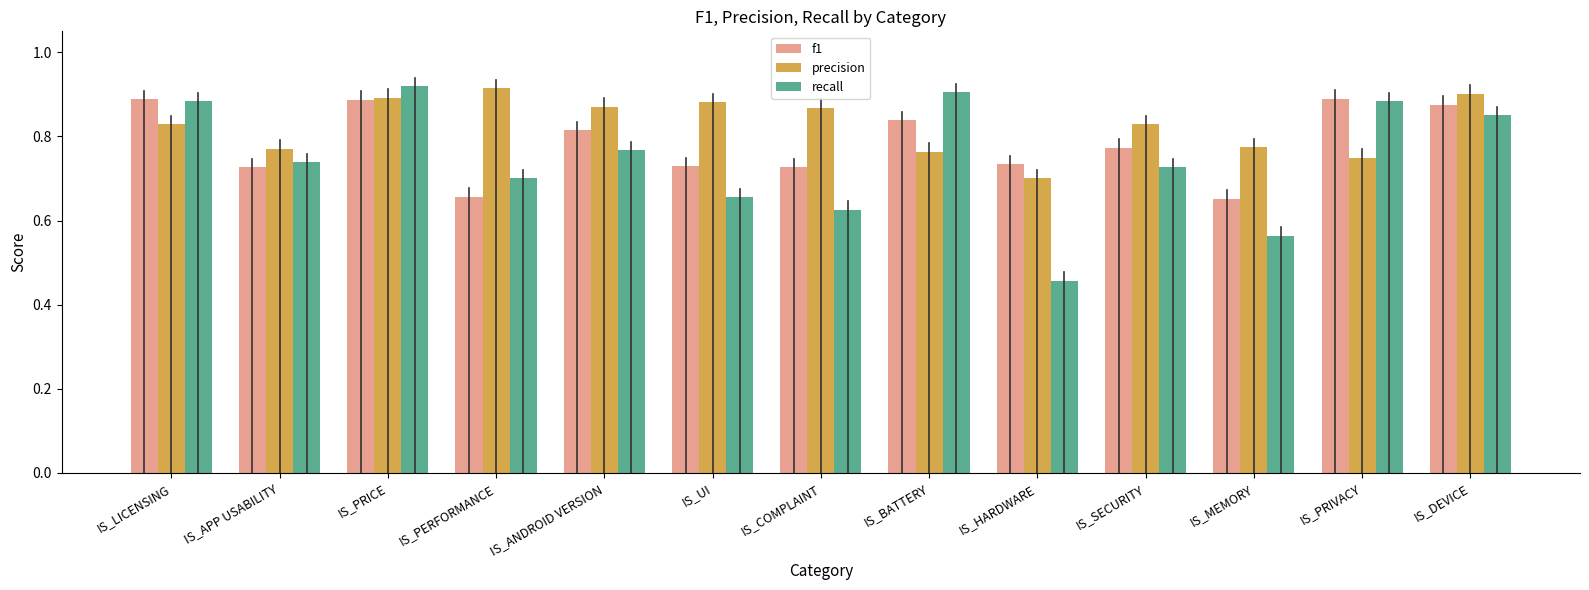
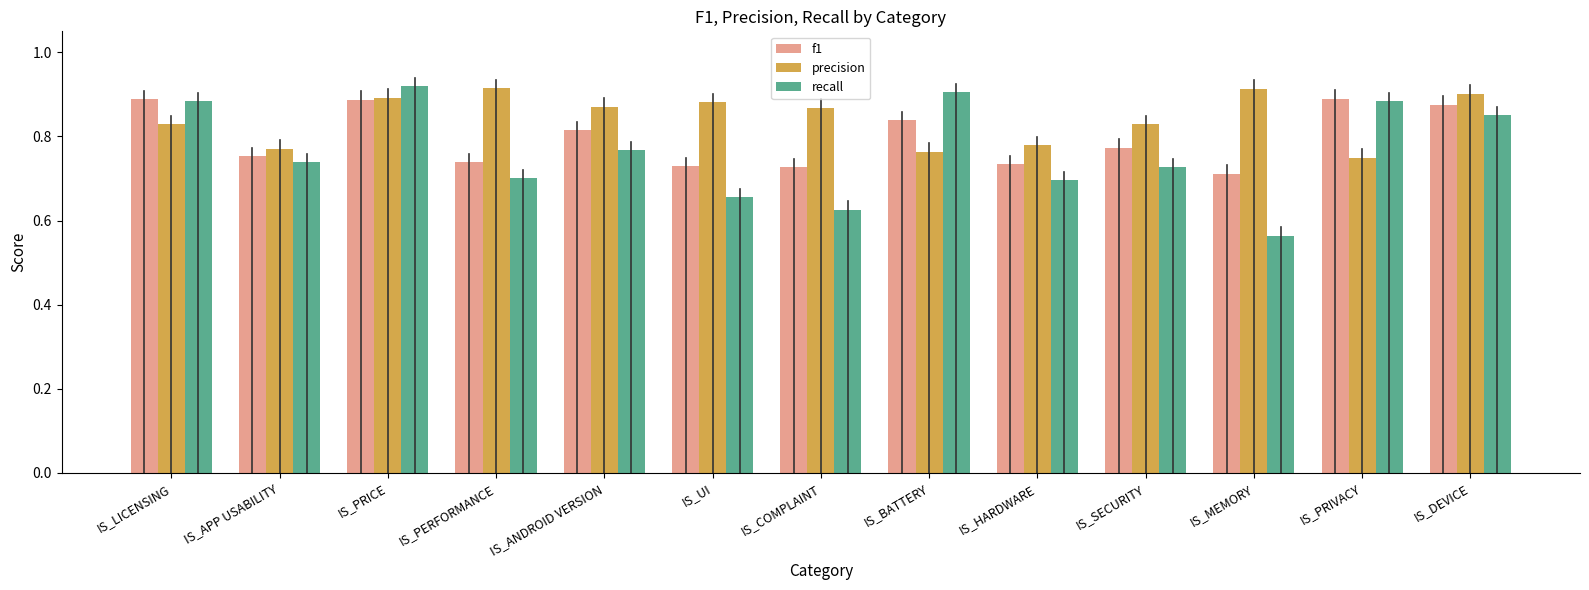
  {
    "f1": {
      "IS_LICENSING": 0.89,
-     "IS_APP USABILITY": 0.73,
+     "IS_APP USABILITY": 0.75,
      "IS_PRICE": 0.89,
-     "IS_PERFORMANCE": 0.66,
+     "IS_PERFORMANCE": 0.74,
      "IS_ANDROID VERSION": 0.82,
      "IS_UI": 0.73,
      "IS_COMPLAINT": 0.73,
      "IS_BATTERY": 0.84,
      "IS_HARDWARE": 0.73,
      "IS_SECURITY": 0.77,
-     "IS_MEMORY": 0.65,
+     "IS_MEMORY": 0.71,
      "IS_PRIVACY": 0.89,
      "IS_DEVICE": 0.88
    },
    "precision": {
      "IS_LICENSING": 0.83,
      "IS_APP USABILITY": 0.77,
      "IS_PRICE": 0.89,
      "IS_PERFORMANCE": 0.92,
      "IS_ANDROID VERSION": 0.87,
      "IS_UI": 0.88,
      "IS_COMPLAINT": 0.87,
      "IS_BATTERY": 0.76,
-     "IS_HARDWARE": 0.70,
+     "IS_HARDWARE": 0.78,
      "IS_SECURITY": 0.83,
-     "IS_MEMORY": 0.77,
+     "IS_MEMORY": 0.91,
      "IS_PRIVACY": 0.75,
      "IS_DEVICE": 0.90
    },
    "recall": {
      "IS_LICENSING": 0.88,
      "IS_APP USABILITY": 0.74,
      "IS_PRICE": 0.92,
      "IS_PERFORMANCE": 0.70,
      "IS_ANDROID VERSION": 0.77,
      "IS_UI": 0.65,
      "IS_COMPLAINT": 0.63,
      "IS_BATTERY": 0.90,
-     "IS_HARDWARE": 0.46,
+     "IS_HARDWARE": 0.70,
      "IS_SECURITY": 0.73,
      "IS_MEMORY": 0.56,
      "IS_PRIVACY": 0.88,
      "IS_DEVICE": 0.85
    }
  }
